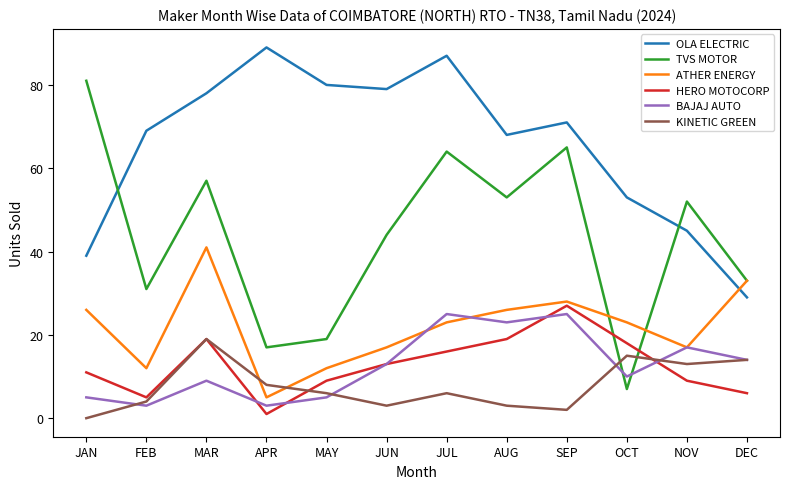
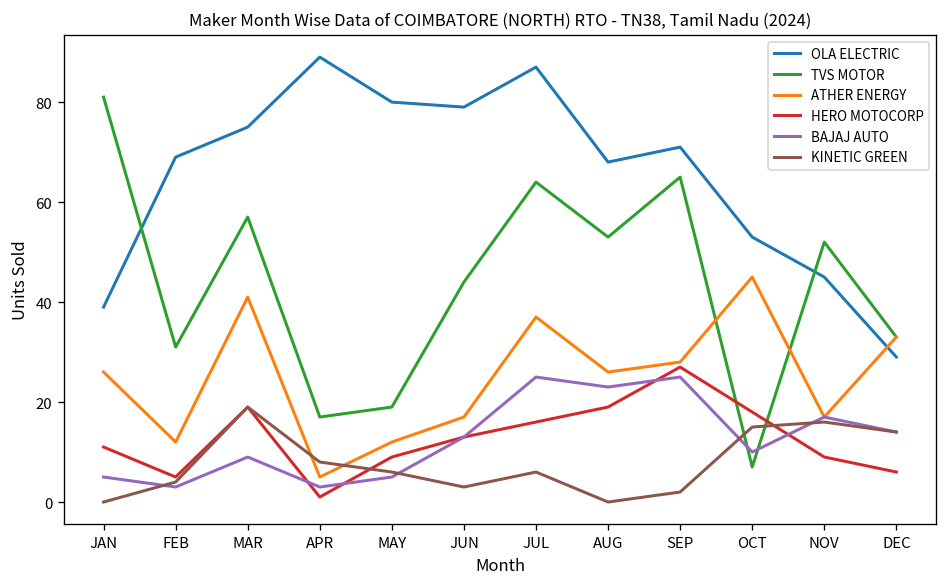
  {
    "OLA ELECTRIC": {
      "JAN": 39,
      "FEB": 69,
-     "MAR": 78,
+     "MAR": 75,
      "APR": 89,
      "MAY": 80,
      "JUN": 79,
      "JUL": 87,
      "AUG": 68,
      "SEP": 71,
      "OCT": 53,
      "NOV": 45,
      "DEC": 29
    },
    "TVS MOTOR": {
      "JAN": 81,
      "FEB": 31,
      "MAR": 57,
      "APR": 17,
      "MAY": 19,
      "JUN": 44,
      "JUL": 64,
      "AUG": 53,
      "SEP": 65,
      "OCT": 7,
      "NOV": 52
    },
    "ATHER ENERGY": {
      "JAN": 26,
      "FEB": 12,
      "MAR": 41,
      "APR": 5,
      "MAY": 12,
      "JUN": 17,
-     "JUL": 23,
+     "JUL": 37,
      "AUG": 26,
      "SEP": 28,
-     "OCT": 23
+     "OCT": 45
    },
    "HERO MOTOCORP": {
      "JAN": 11,
      "FEB": 5,
      "APR": 1,
      "MAY": 9,
      "JUL": 16,
      "AUG": 19,
      "SEP": 27,
      "OCT": 18,
      "NOV": 9,
      "DEC": 6
    },
    "BAJAJ AUTO": {
      "JAN": 5,
      "FEB": 3,
      "MAR": 9,
      "APR": 3,
      "MAY": 5,
      "JUL": 25,
      "AUG": 23,
      "SEP": 25,
      "OCT": 10
    },
    "KINETIC GREEN": {
      "JAN": 0,
      "FEB": 4,
      "APR": 8,
      "MAY": 6,
      "JUN": 3,
      "JUL": 6,
-     "AUG": 3,
+     "AUG": 0,
      "SEP": 2,
      "OCT": 15,
-     "NOV": 13
+     "NOV": 16
    }
  }
